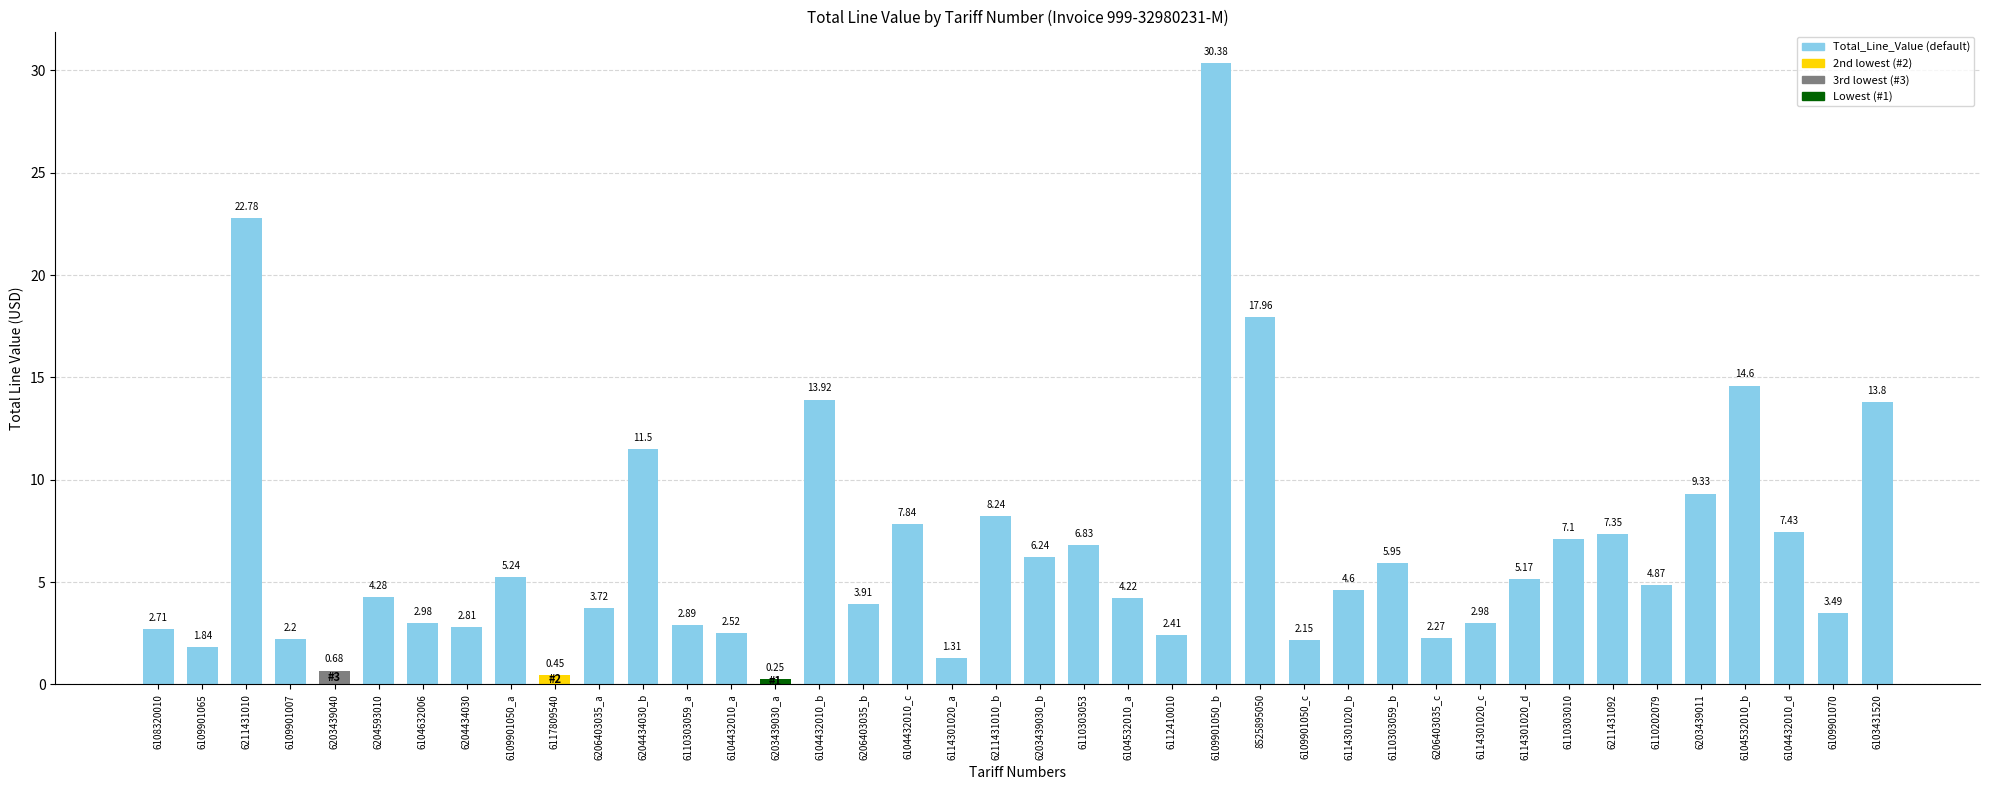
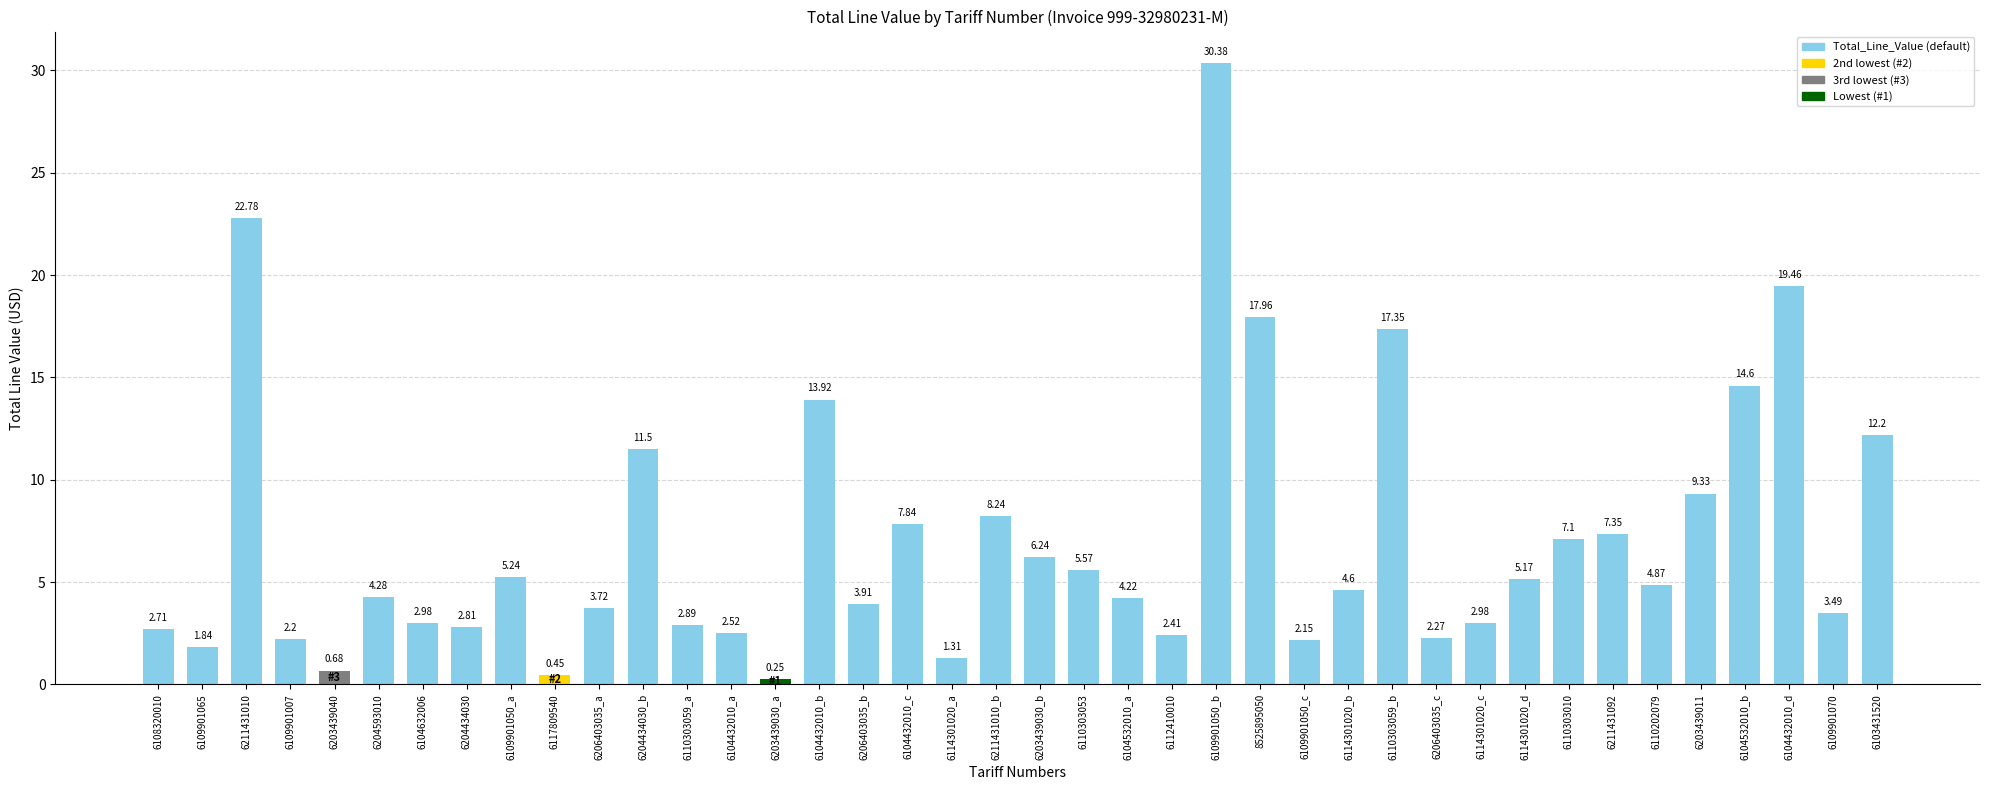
  {
    "6108320010": 2.71,
    "6109901065": 1.84,
    "6211431010": 22.78,
    "6109901007": 2.2,
    "6203439040": 0.68,
    "6204593010": 4.28,
    "6104632006": 2.98,
    "6204434030": 2.81,
    "6109901050_a": 5.24,
    "6117809540": 0.45,
    "6206403035_a": 3.72,
    "6204434030_b": 11.5,
    "6110303059_a": 2.89,
    "6104432010_a": 2.52,
    "6203439030_a": 0.25,
    "6104432010_b": 13.92,
    "6206403035_b": 3.91,
    "6104432010_c": 7.84,
    "6114301020_a": 1.31,
    "6211431010_b": 8.24,
    "6203439030_b": 6.24,
-   "6110303053": 6.83,
+   "6110303053": 5.57,
    "6104532010_a": 4.22,
    "6112410010": 2.41,
    "6109901050_b": 30.38,
    "8525895050": 17.96,
    "6109901050_c": 2.15,
    "6114301020_b": 4.6,
-   "6110303059_b": 5.95,
+   "6110303059_b": 17.35,
    "6206403035_c": 2.27,
    "6114301020_c": 2.98,
    "6114301020_d": 5.17,
    "6110303010": 7.1,
    "6211431092": 7.35,
    "6110202079": 4.87,
    "6203439011": 9.33,
    "6104532010_b": 14.6,
-   "6104432010_d": 7.43,
+   "6104432010_d": 19.46,
    "6109901070": 3.49,
-   "6103431520": 13.8
+   "6103431520": 12.2
  }
